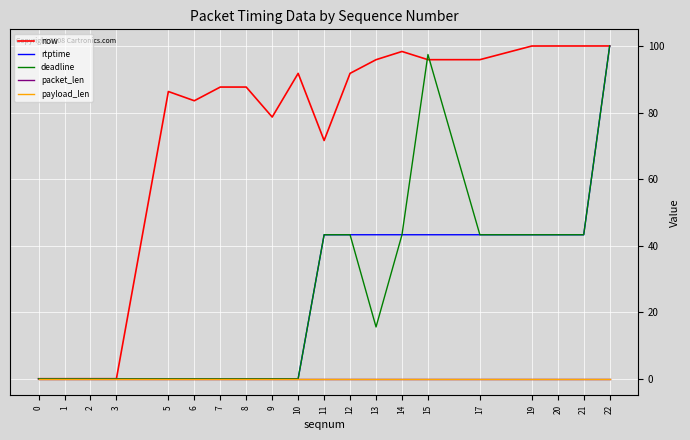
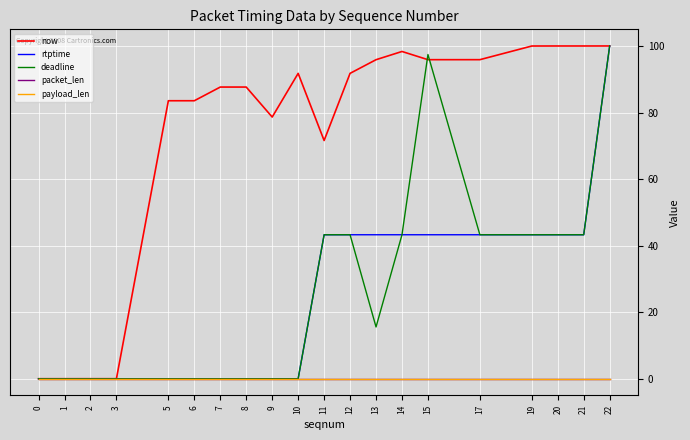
  {
    "now": {
-     "5": 86,
+     "5": 84,
      "6": 84,
      "7": 88,
      "8": 88,
      "9": 79,
      "10": 92,
      "11": 72,
      "12": 92,
      "13": 96,
      "14": 98,
      "15": 96,
      "17": 96,
      "19": 100,
      "20": 100,
      "21": 100
    },
    "rtptime": {
      "13": 43,
      "15": 43
    },
    "deadline": {
      "13": 16,
      "15": 97
    },
    "payload_len": {
      "11": 0,
      "12": 0,
      "13": 0,
      "14": 0,
      "15": 0,
      "17": 0,
      "19": 0,
      "20": 0,
      "21": 0,
      "22": 0
    }
  }
